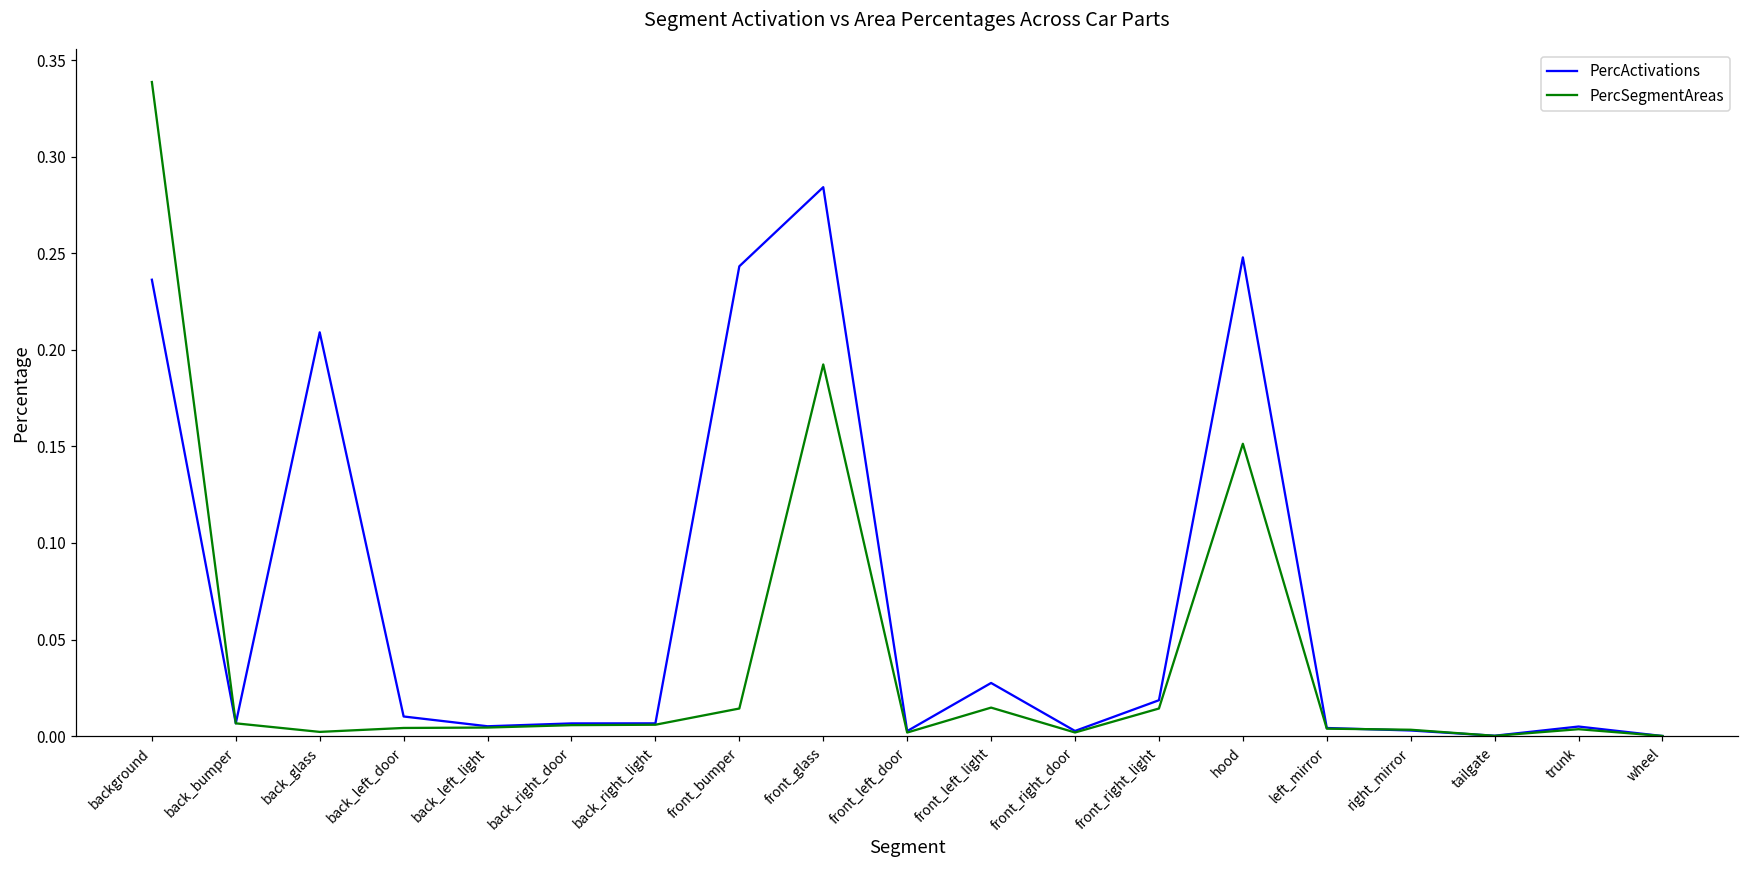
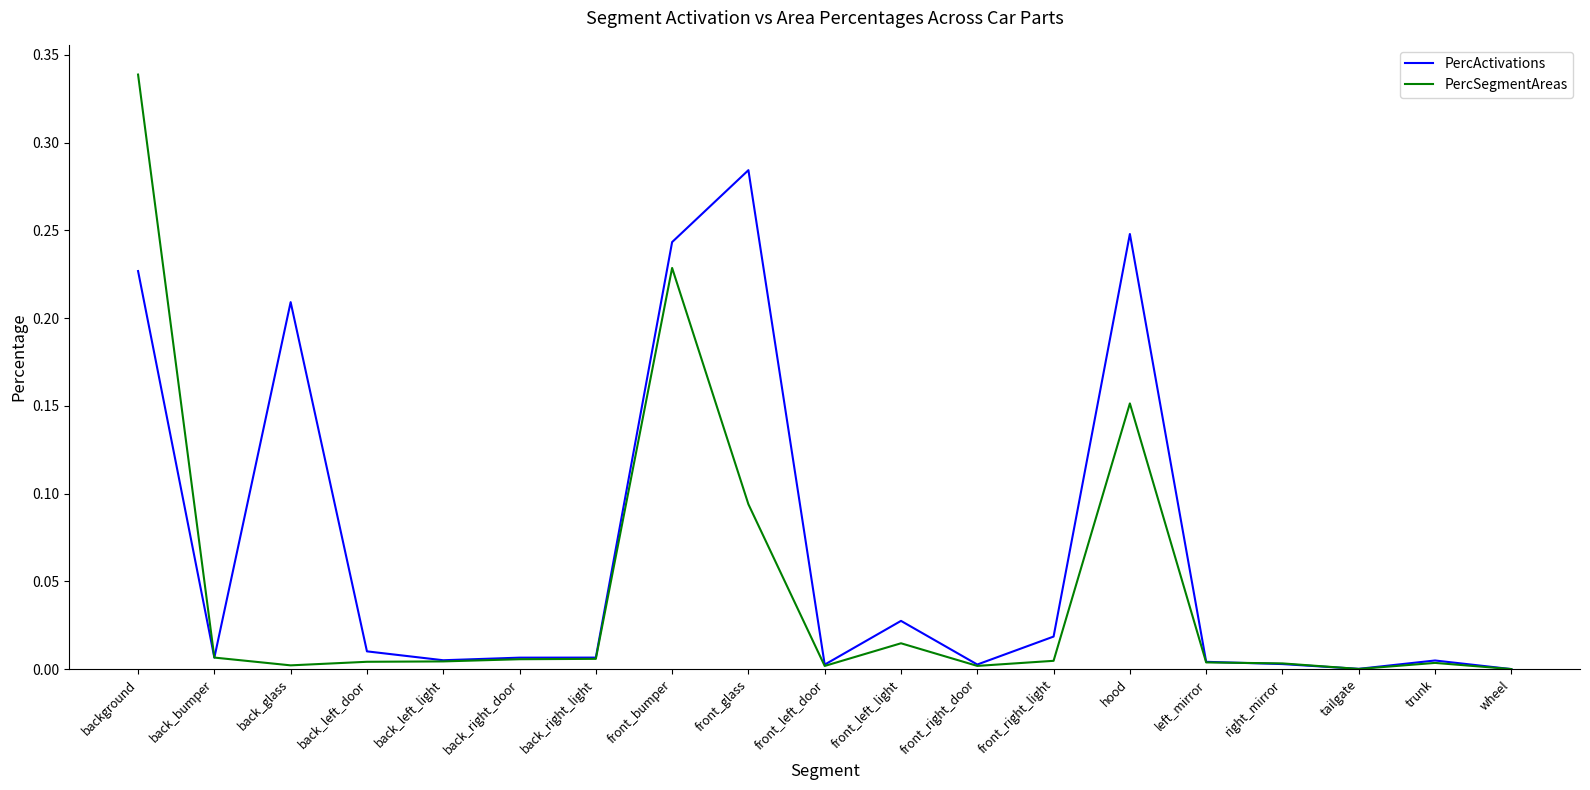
  {
    "PercActivations": {
-     "background": 0.236,
+     "background": 0.227,
      "back_glass": 0.209,
      "back_left_door": 0.010,
      "front_bumper": 0.243,
      "front_glass": 0.284,
      "front_left_light": 0.027,
      "front_right_light": 0.019,
      "hood": 0.248
    },
    "PercSegmentAreas": {
      "background": 0.339,
      "back_glass": 0.002,
      "back_left_door": 0.004,
-     "front_bumper": 0.014,
-     "front_glass": 0.192,
+     "front_bumper": 0.229,
+     "front_glass": 0.094,
      "front_left_light": 0.015,
-     "front_right_light": 0.014,
+     "front_right_light": 0.005,
      "hood": 0.151
    }
  }
